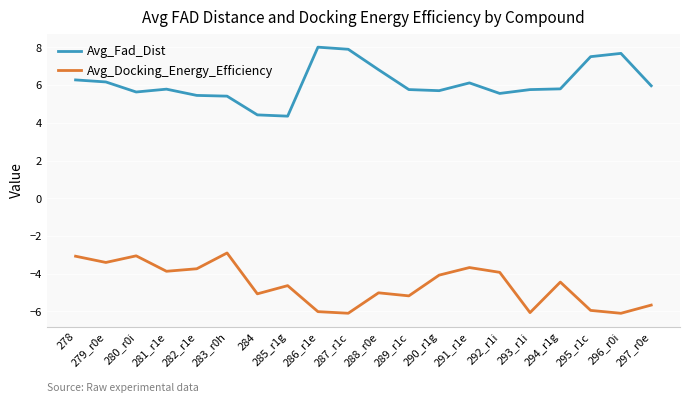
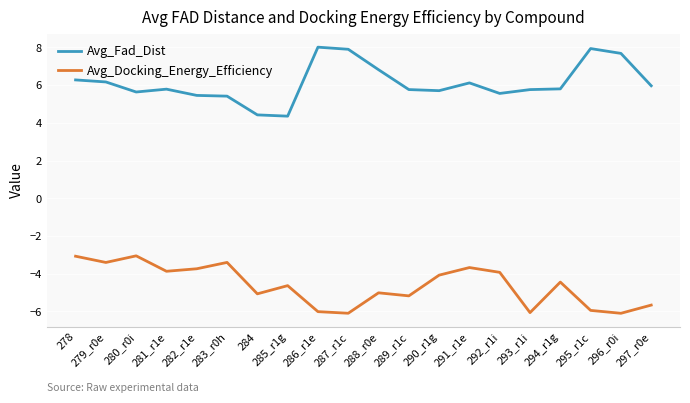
  {
    "Avg_Fad_Dist": {
      "278": 6.3,
      "279_r0e": 6.2,
      "280_r0i": 5.6,
      "281_r1e": 5.8,
      "282_r1e": 5.5,
      "283_r0h": 5.4,
      "284": 4.4,
      "285_r1g": 4.4,
      "286_r1e": 8.0,
      "287_r1c": 7.9,
      "288_r0e": 6.8,
      "289_r1c": 5.8,
      "290_r1g": 5.7,
      "291_r1e": 6.1,
      "292_r1i": 5.6,
      "293_r1i": 5.8,
      "294_r1g": 5.8,
-     "295_r1c": 7.5,
+     "295_r1c": 7.9,
      "296_r0i": 7.7,
      "297_r0e": 6.0
    },
    "Avg_Docking_Energy_Efficiency": {
      "278": -3.1,
      "279_r0e": -3.4,
      "280_r0i": -3.1,
      "281_r1e": -3.9,
      "282_r1e": -3.7,
-     "283_r0h": -2.9,
+     "283_r0h": -3.4,
      "284": -5.1,
      "285_r1g": -4.6,
      "286_r1e": -6.0,
      "287_r1c": -6.1,
      "288_r0e": -5.0,
      "289_r1c": -5.2,
      "290_r1g": -4.1,
      "291_r1e": -3.7,
      "292_r1i": -3.9,
      "293_r1i": -6.1,
      "294_r1g": -4.4,
      "295_r1c": -5.9,
      "296_r0i": -6.1,
      "297_r0e": -5.7
    }
  }
